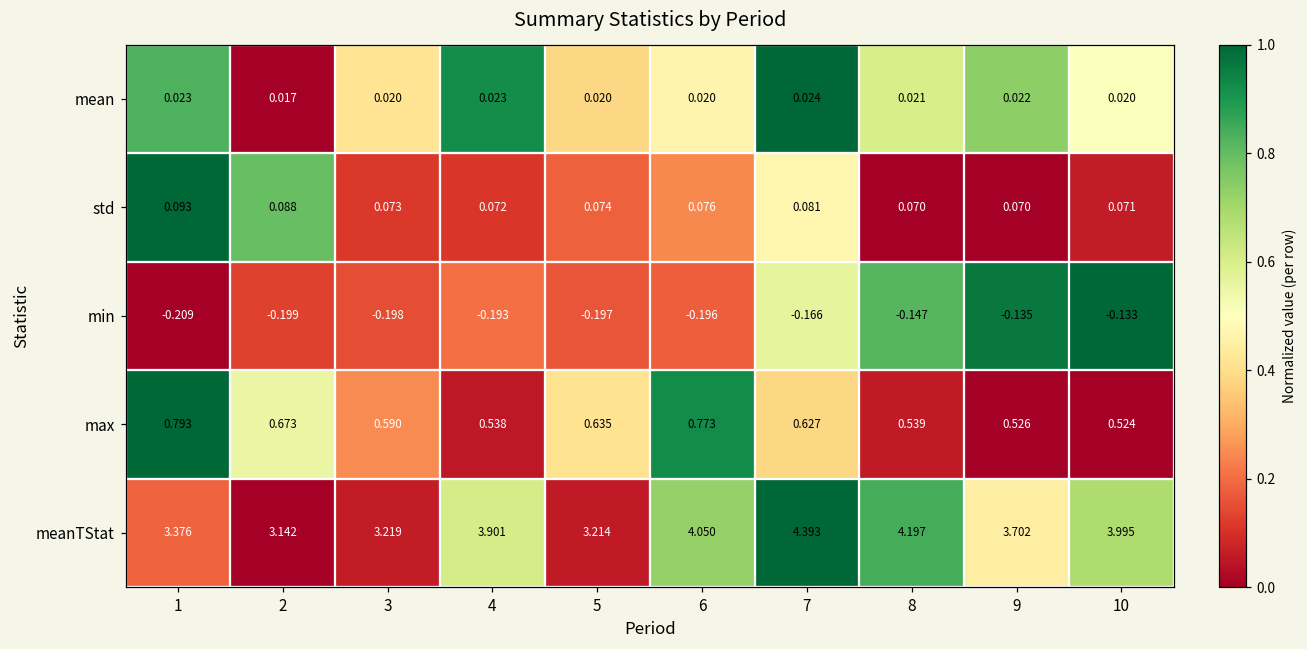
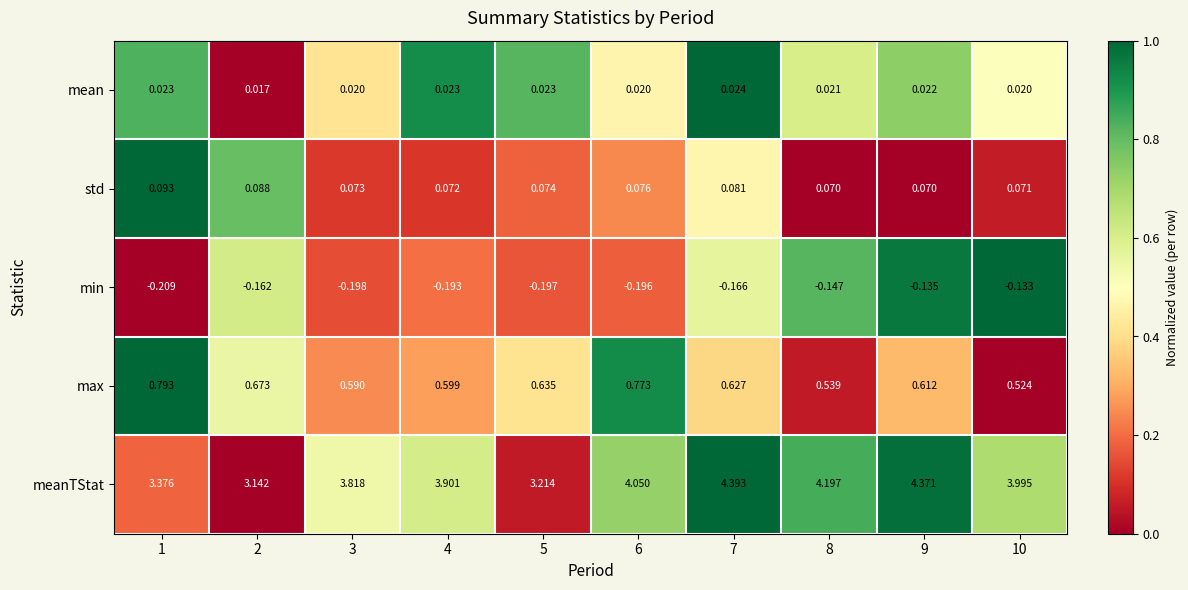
  {
    "mean": {
      "1": 0.023,
      "2": 0.017,
      "3": 0.020,
      "4": 0.023,
-     "5": 0.020,
+     "5": 0.023,
      "6": 0.020,
      "7": 0.024,
      "8": 0.021,
      "9": 0.022,
      "10": 0.020
    },
    "std": {
      "1": 0.093,
      "2": 0.088,
      "3": 0.073,
      "4": 0.072,
      "5": 0.074,
      "6": 0.076,
      "7": 0.081,
      "8": 0.070,
      "9": 0.070,
      "10": 0.071
    },
    "min": {
      "1": -0.209,
-     "2": -0.199,
+     "2": -0.162,
      "3": -0.198,
      "4": -0.193,
      "5": -0.197,
      "6": -0.196,
      "7": -0.166,
      "8": -0.147,
      "9": -0.135,
      "10": -0.133
    },
    "max": {
      "1": 0.793,
      "2": 0.673,
      "3": 0.590,
-     "4": 0.538,
+     "4": 0.599,
      "5": 0.635,
      "6": 0.773,
      "7": 0.627,
      "8": 0.539,
-     "9": 0.526,
+     "9": 0.612,
      "10": 0.524
    },
    "meanTStat": {
      "1": 3.376,
      "2": 3.142,
-     "3": 3.219,
+     "3": 3.818,
      "4": 3.901,
      "5": 3.214,
      "6": 4.050,
      "7": 4.393,
      "8": 4.197,
-     "9": 3.702,
+     "9": 4.371,
      "10": 3.995
    }
  }
